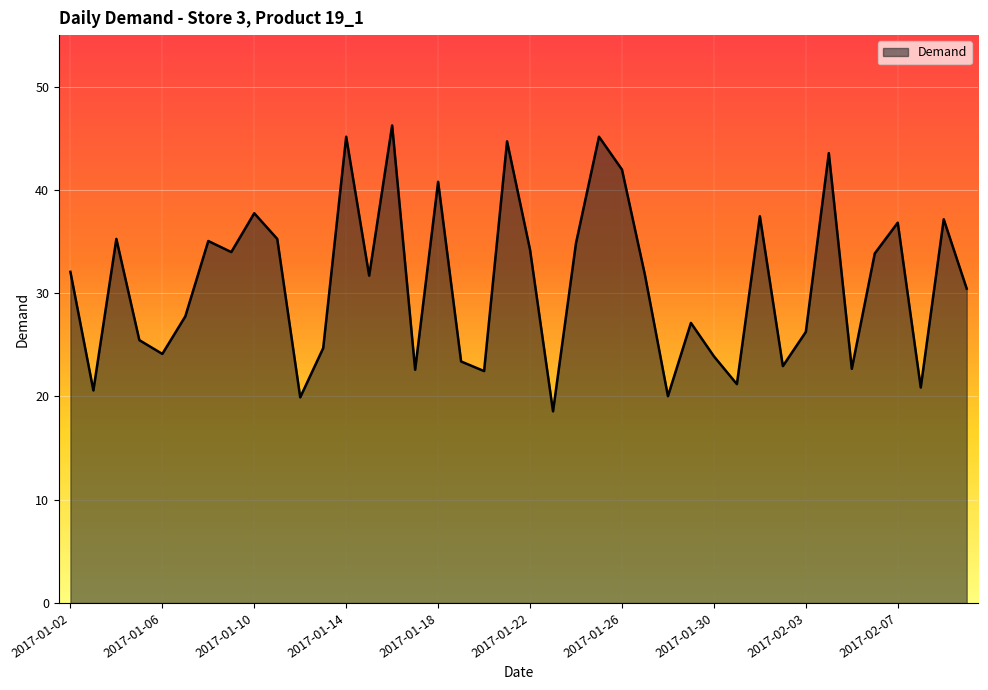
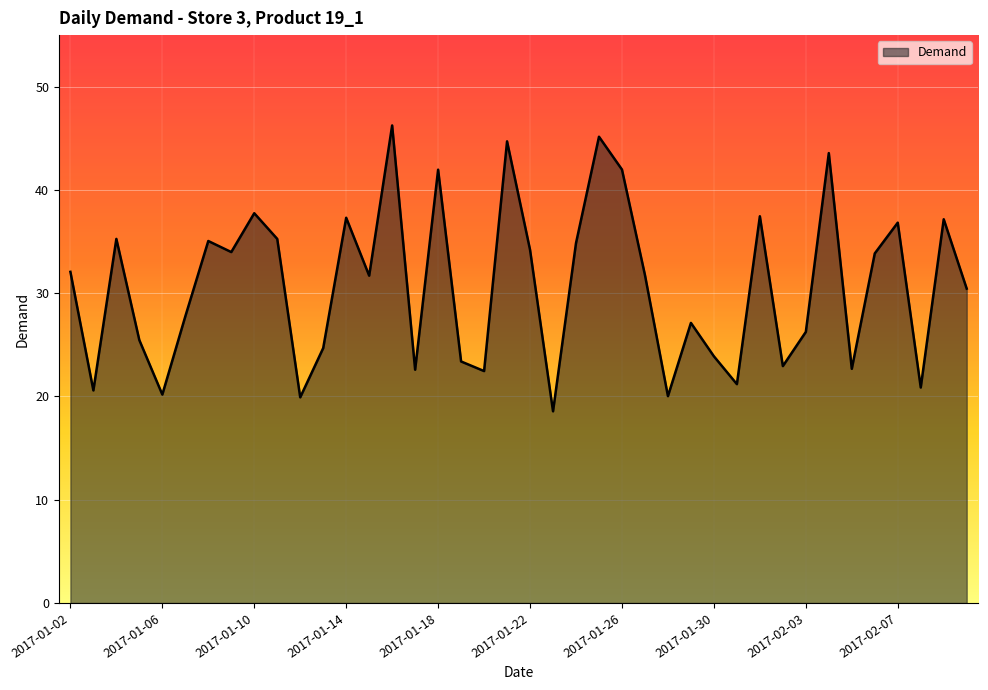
  {
    "2017-01-02": 32.1,
-   "2017-01-06": 24.1,
+   "2017-01-06": 20.2,
    "2017-01-10": 37.7,
-   "2017-01-14": 45.2,
-   "2017-01-18": 40.8,
+   "2017-01-14": 37.3,
+   "2017-01-18": 42.0,
    "2017-01-22": 34.2,
    "2017-01-26": 42.0,
    "2017-01-30": 23.9,
    "2017-02-03": 26.3,
    "2017-02-07": 36.8
  }
